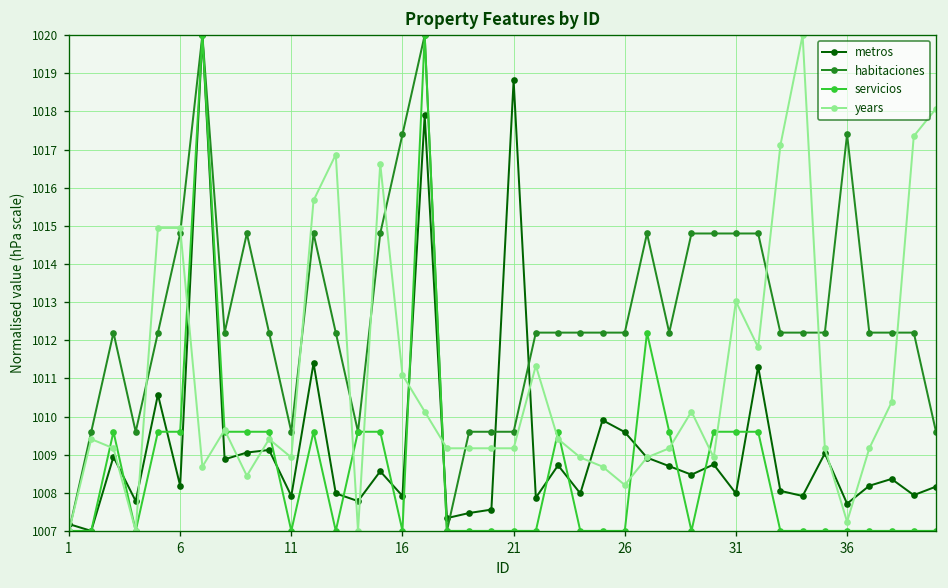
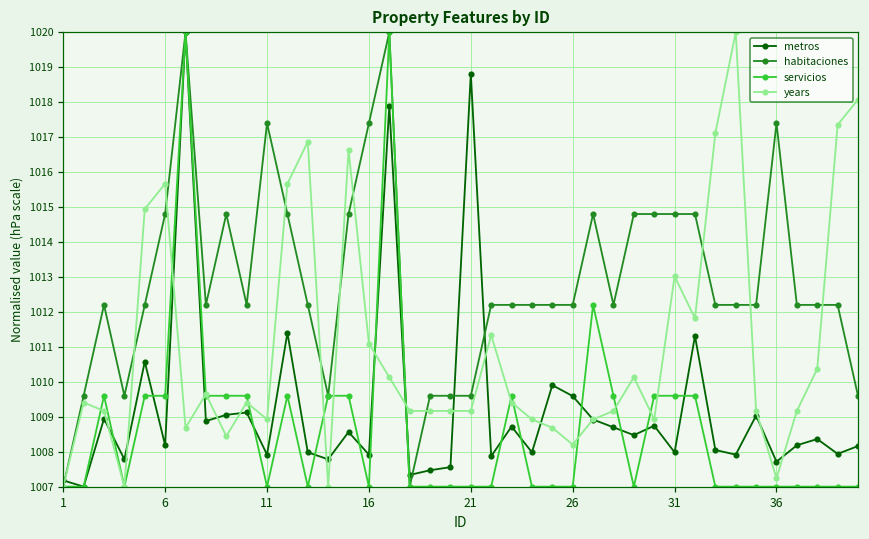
  {
    "metros": {
      "1": 1007.2,
      "6": 1008.2,
      "11": 1007.9,
      "16": 1007.9,
      "21": 1018.8,
      "26": 1009.6,
      "31": 1008.0,
      "36": 1007.7
    },
    "habitaciones": {
      "6": 1014.8,
-     "11": 1009.6,
+     "11": 1017.4,
      "16": 1017.4,
      "21": 1009.6,
      "26": 1012.2,
      "31": 1014.8,
      "36": 1017.4
    },
    "servicios": {
      "6": 1009.6,
      "11": 1007.0,
      "16": 1007.0,
      "21": 1007.0,
      "26": 1007.0,
      "31": 1009.6,
      "36": 1007.0
    },
    "years": {
-     "6": 1014.9,
+     "6": 1015.7,
      "11": 1008.9,
      "16": 1011.1,
      "21": 1009.2,
      "26": 1008.2,
      "31": 1013.0,
      "36": 1007.2
    }
  }
